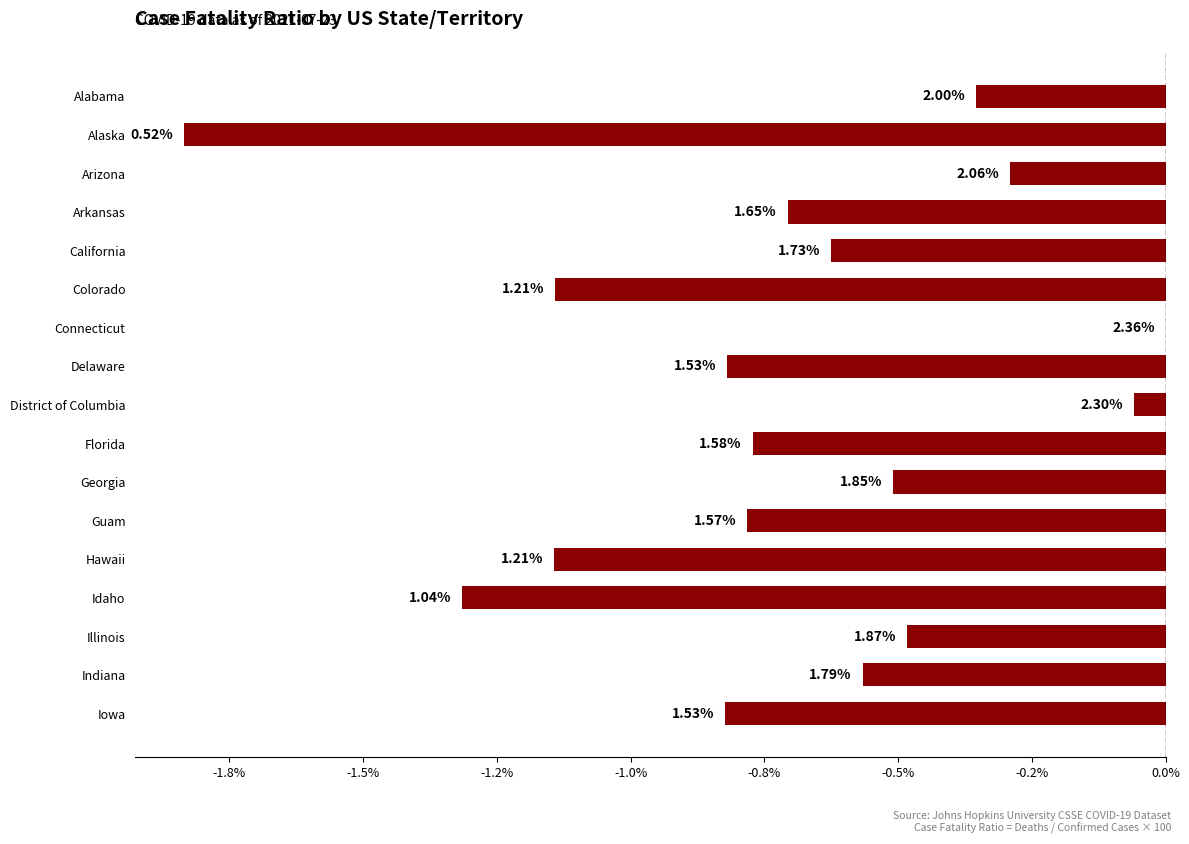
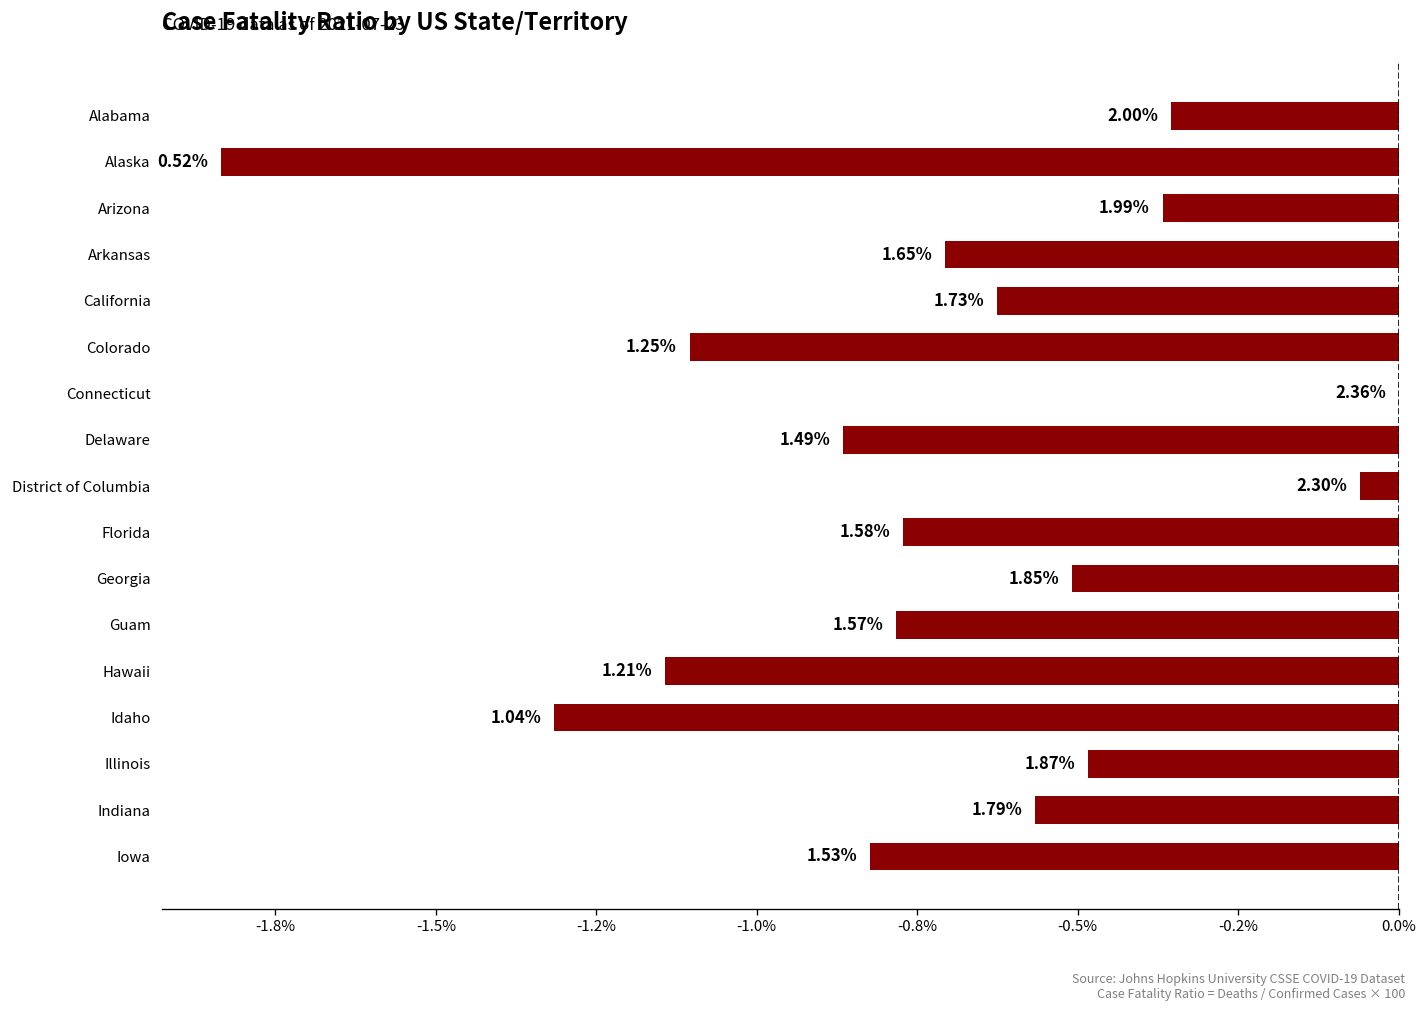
  {
-   "Arizona": "2.06%",
-   "Colorado": "1.21%",
-   "Delaware": "1.53%"
+   "Arizona": "1.99%",
+   "Colorado": "1.25%",
+   "Delaware": "1.49%"
  }
